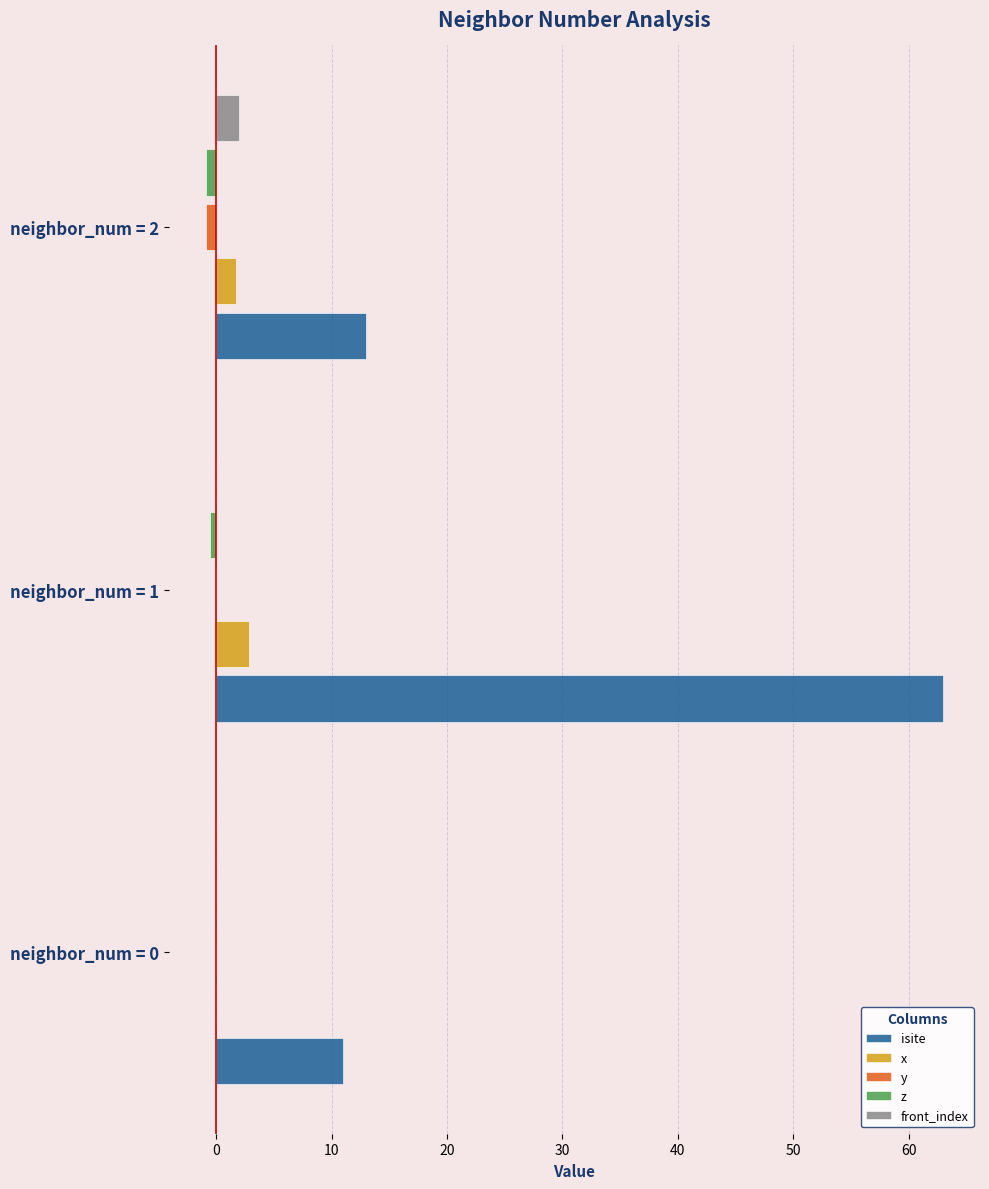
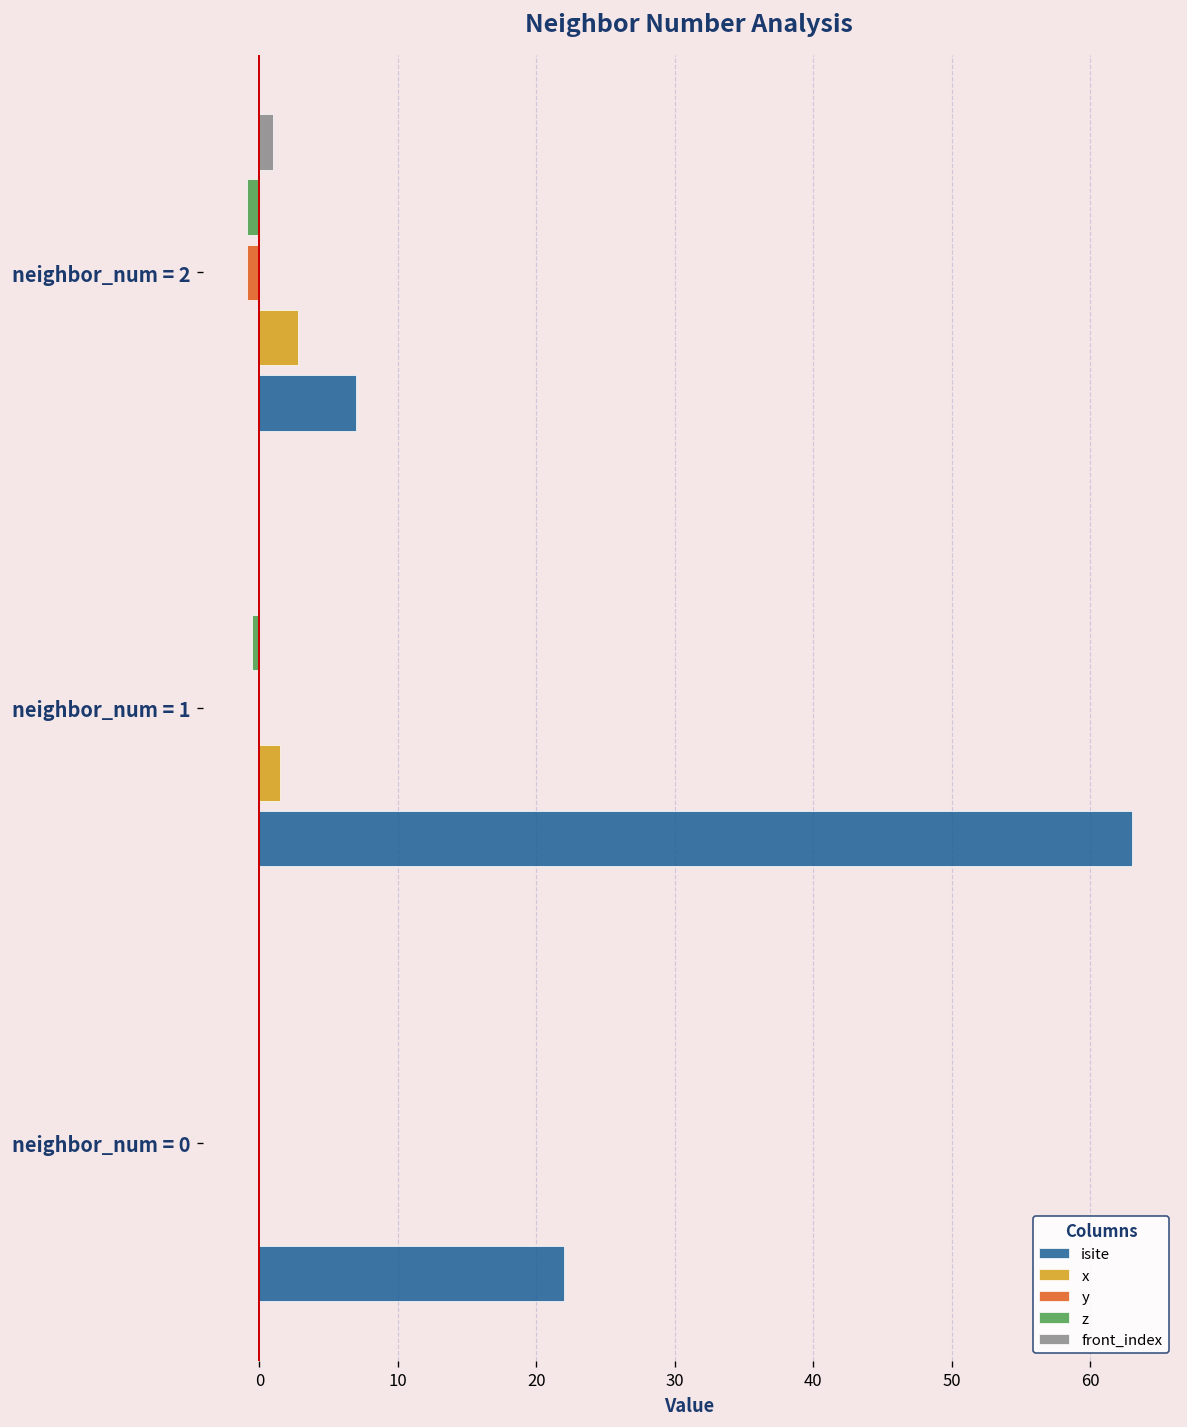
  {
    "isite": {
-     "neighbor_num = 2": 13,
+     "neighbor_num = 2": 7,
      "neighbor_num = 1": 63,
-     "neighbor_num = 0": 11
+     "neighbor_num = 0": 22
    },
    "x": {
-     "neighbor_num = 2": 1.7,
-     "neighbor_num = 1": 2.8,
+     "neighbor_num = 2": 2.8,
+     "neighbor_num = 1": 1.5,
      "neighbor_num = 0": 0.0
    },
    "y": {
      "neighbor_num = 2": -0.9,
      "neighbor_num = 0": 0.0
    },
    "z": {
      "neighbor_num = 2": -0.9,
      "neighbor_num = 1": -0.5,
      "neighbor_num = 0": 0.0
    },
    "front_index": {
-     "neighbor_num = 2": 2,
+     "neighbor_num = 2": 1,
      "neighbor_num = 1": 0,
      "neighbor_num = 0": 0
    }
  }
